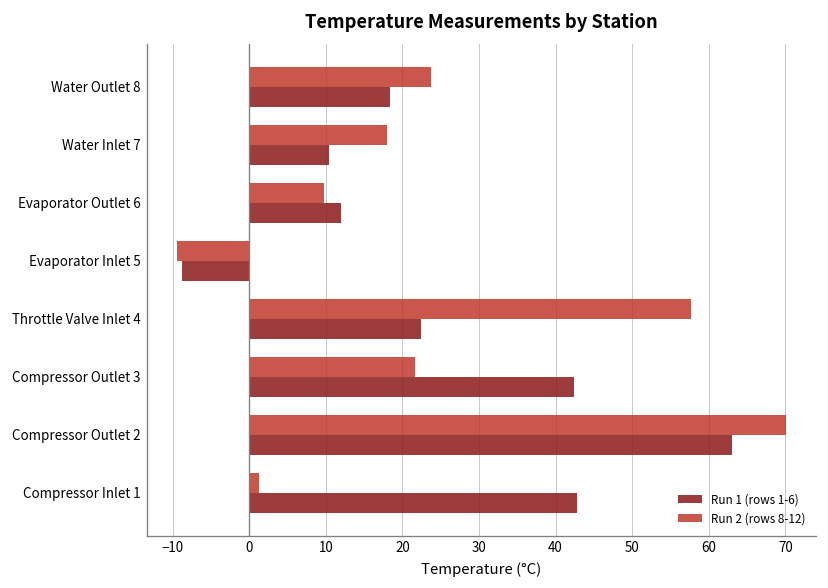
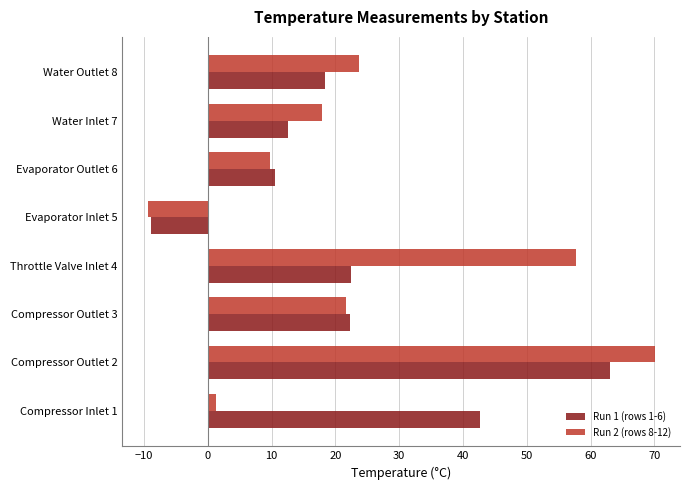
  {
    "Run 1 (rows 1-6)": {
      "Water Outlet 8": 18,
-     "Water Inlet 7": 10,
-     "Evaporator Outlet 6": 12,
+     "Water Inlet 7": 13,
+     "Evaporator Outlet 6": 11,
      "Evaporator Inlet 5": -9,
      "Throttle Valve Inlet 4": 22,
-     "Compressor Outlet 3": 42,
+     "Compressor Outlet 3": 22,
      "Compressor Outlet 2": 63,
      "Compressor Inlet 1": 43
    },
    "Run 2 (rows 8-12)": {
      "Water Outlet 8": 24,
      "Water Inlet 7": 18,
      "Evaporator Outlet 6": 10,
      "Evaporator Inlet 5": -9,
      "Throttle Valve Inlet 4": 58,
      "Compressor Outlet 3": 22,
      "Compressor Outlet 2": 70,
      "Compressor Inlet 1": 1
    }
  }
